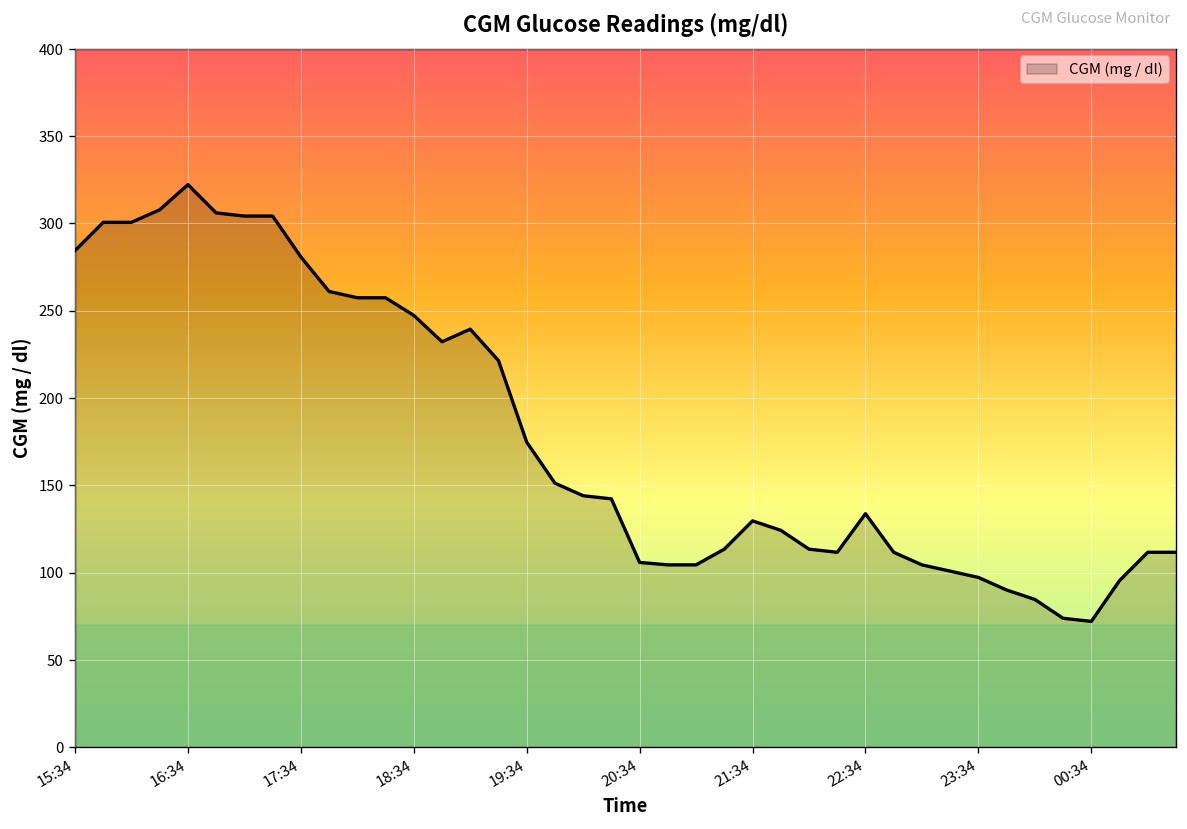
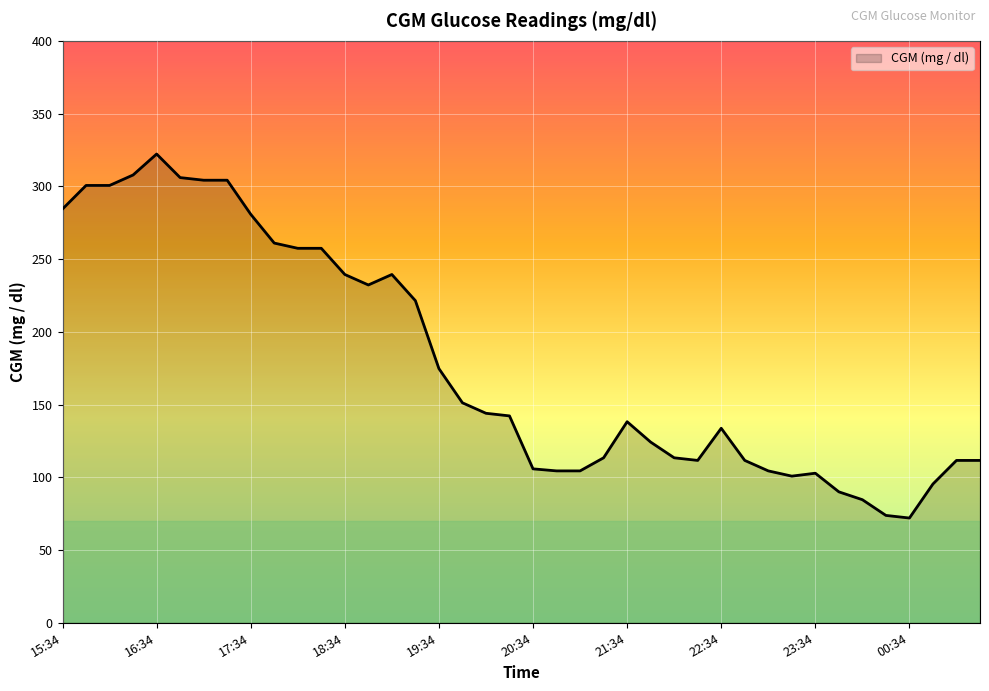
  {
    "15:34": 284,
    "16:34": 322,
    "17:34": 281,
-   "18:34": 247,
+   "18:34": 239,
    "19:34": 175,
    "20:34": 106,
-   "21:34": 130,
+   "21:34": 138,
    "22:34": 134,
-   "23:34": 97,
+   "23:34": 103,
    "00:34": 72
  }
